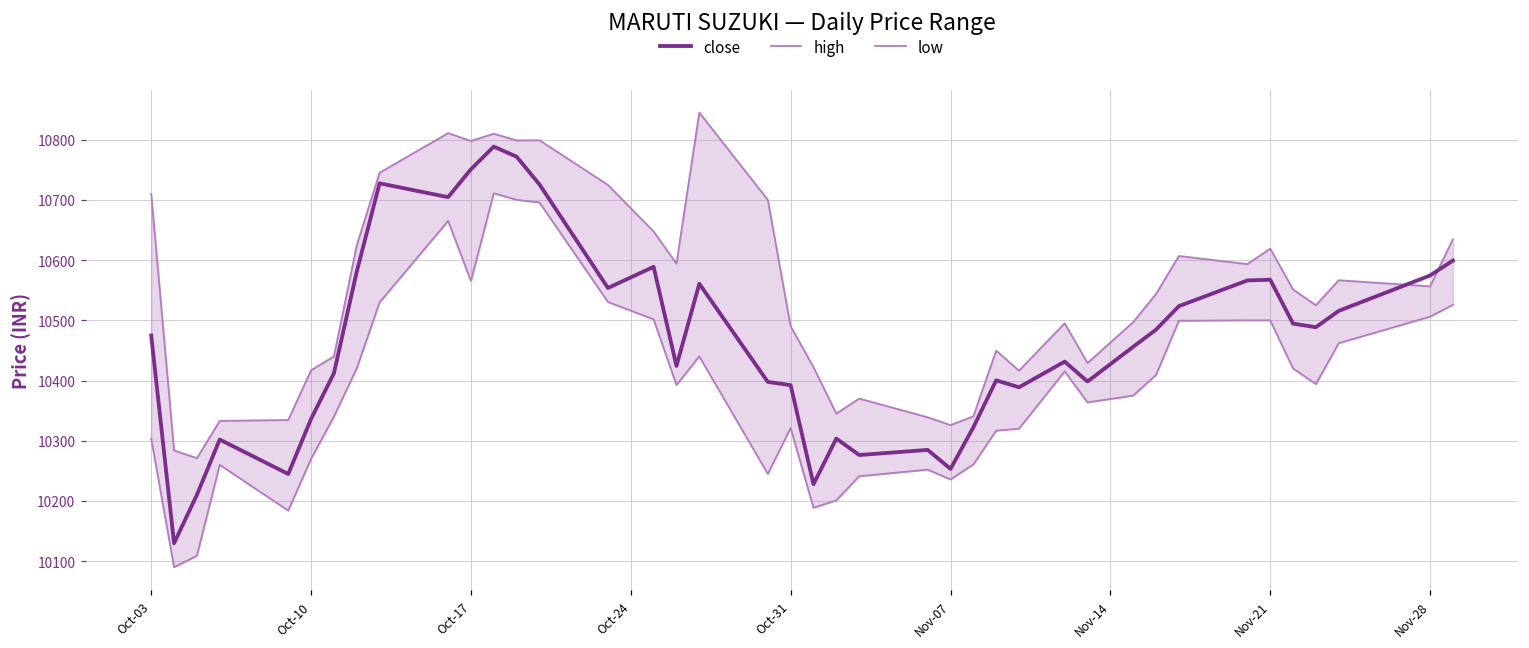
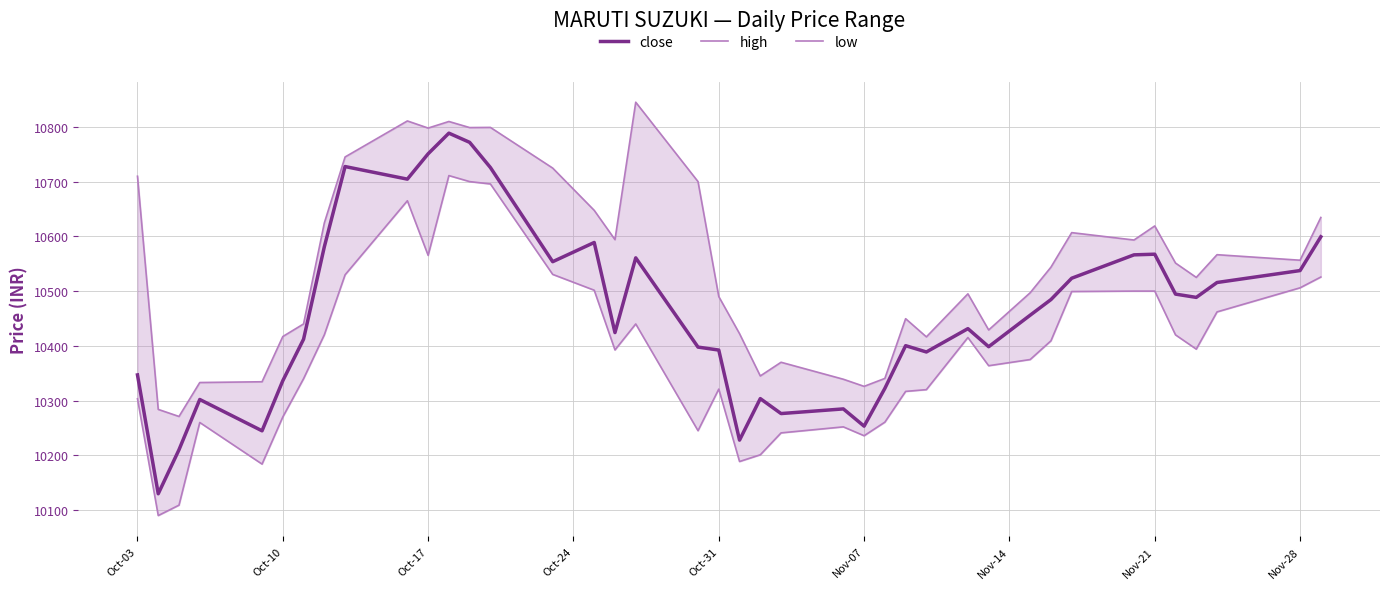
  {
    "close": {
-     "Oct-03": 10470,
+     "Oct-03": 10350,
      "Oct-10": 10340,
      "Oct-17": 10750,
      "Oct-31": 10390,
      "Nov-07": 10250,
      "Nov-21": 10570,
-     "Nov-28": 10570
+     "Nov-28": 10540
    }
  }
